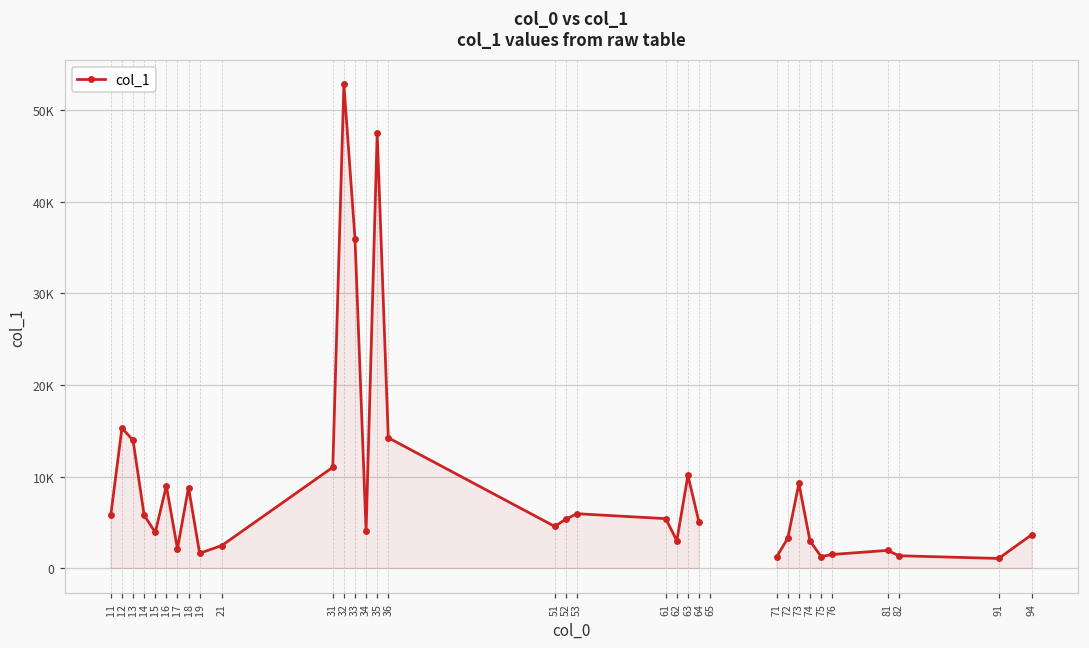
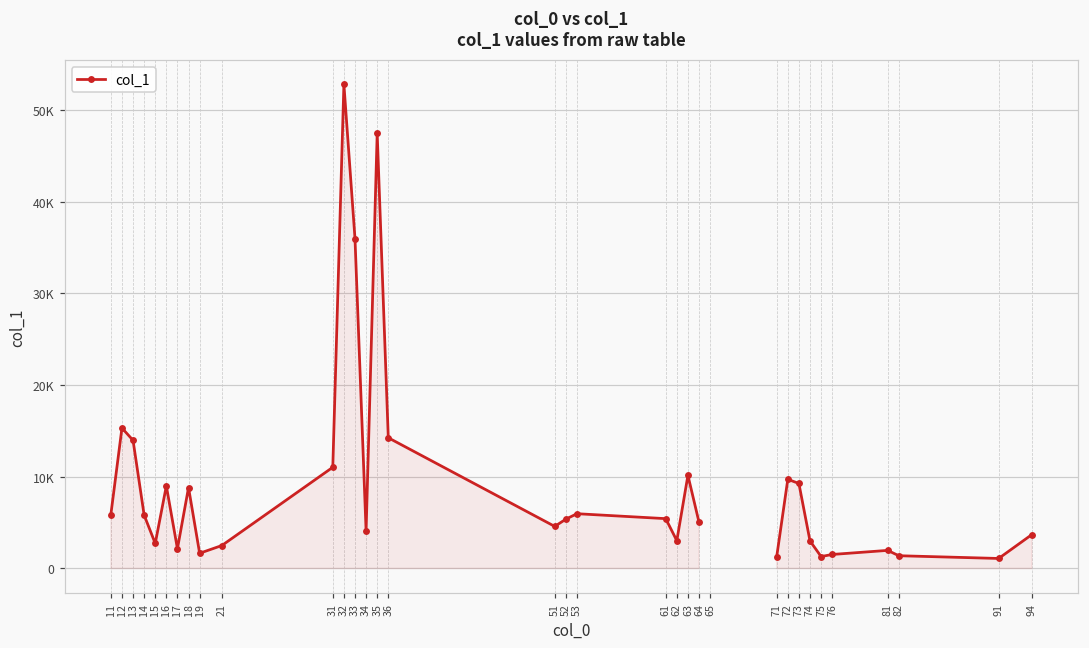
  {
    "11": 6000,
    "12": 15000,
    "13": 14000,
    "14": 6000,
-   "15": 4000,
+   "15": 3000,
    "16": 9000,
    "17": 2000,
    "18": 9000,
    "19": 2000,
    "21": 3000,
    "31": 11000,
    "32": 53000,
    "33": 36000,
    "34": 4000,
    "35": 47000,
    "36": 14000,
    "51": 5000,
    "52": 5000,
    "53": 6000,
    "61": 5000,
    "62": 3000,
    "63": 10000,
    "64": 5000,
    "71": 1000,
-   "72": 3000,
+   "72": 10000,
    "73": 9000,
    "74": 3000,
    "75": 1000,
    "76": 2000,
    "81": 2000,
    "82": 1000,
    "91": 1000,
    "94": 4000
  }
